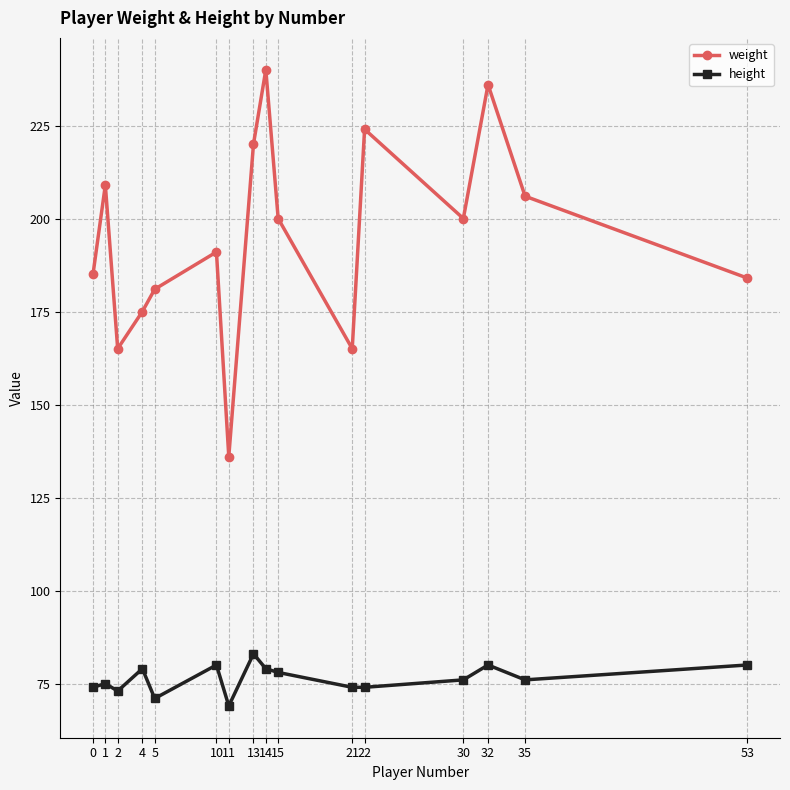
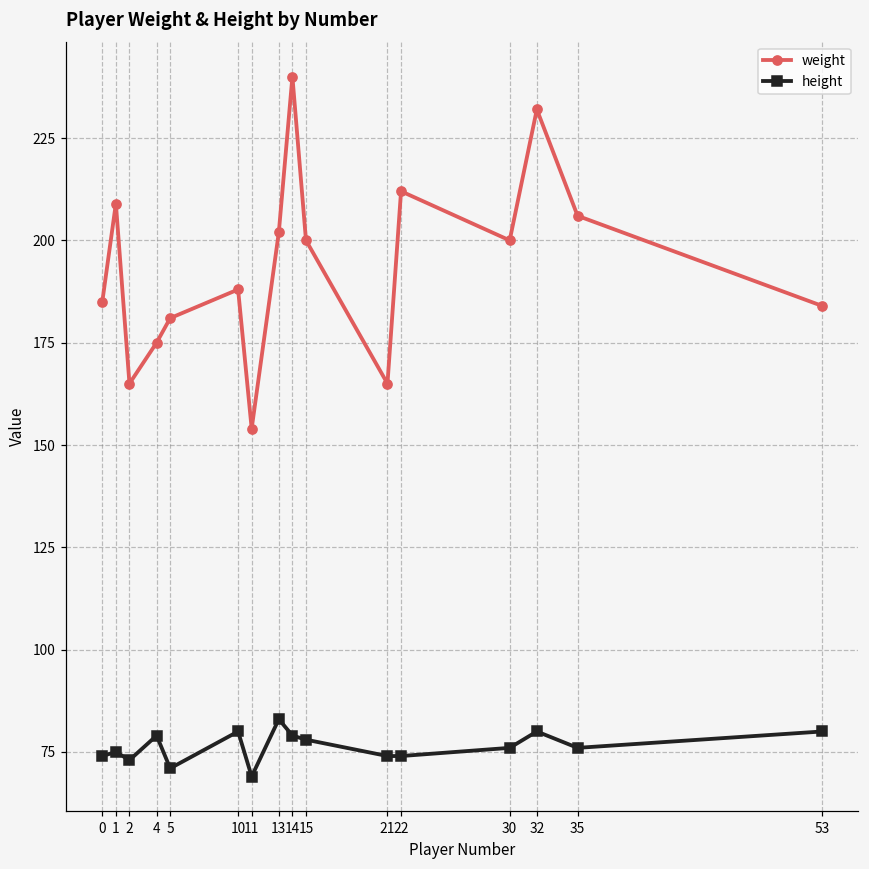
  {
    "weight": {
      "0": 185,
      "1": 209,
      "2": 165,
      "4": 175,
      "5": 181,
-     "10": 191,
-     "11": 136,
-     "13": 220,
+     "10": 188,
+     "11": 154,
+     "13": 202,
      "14": 240,
      "15": 200,
      "21": 165,
-     "22": 224,
+     "22": 212,
      "30": 200,
-     "32": 236,
+     "32": 232,
      "35": 206,
      "53": 184
    },
    "height": {
      "0": 74,
      "1": 75,
      "2": 73,
      "4": 79,
      "5": 71,
      "10": 80,
      "11": 69,
      "13": 83,
      "14": 79,
      "15": 78,
      "21": 74,
      "22": 74,
      "30": 76,
      "32": 80,
      "35": 76,
      "53": 80
    }
  }
